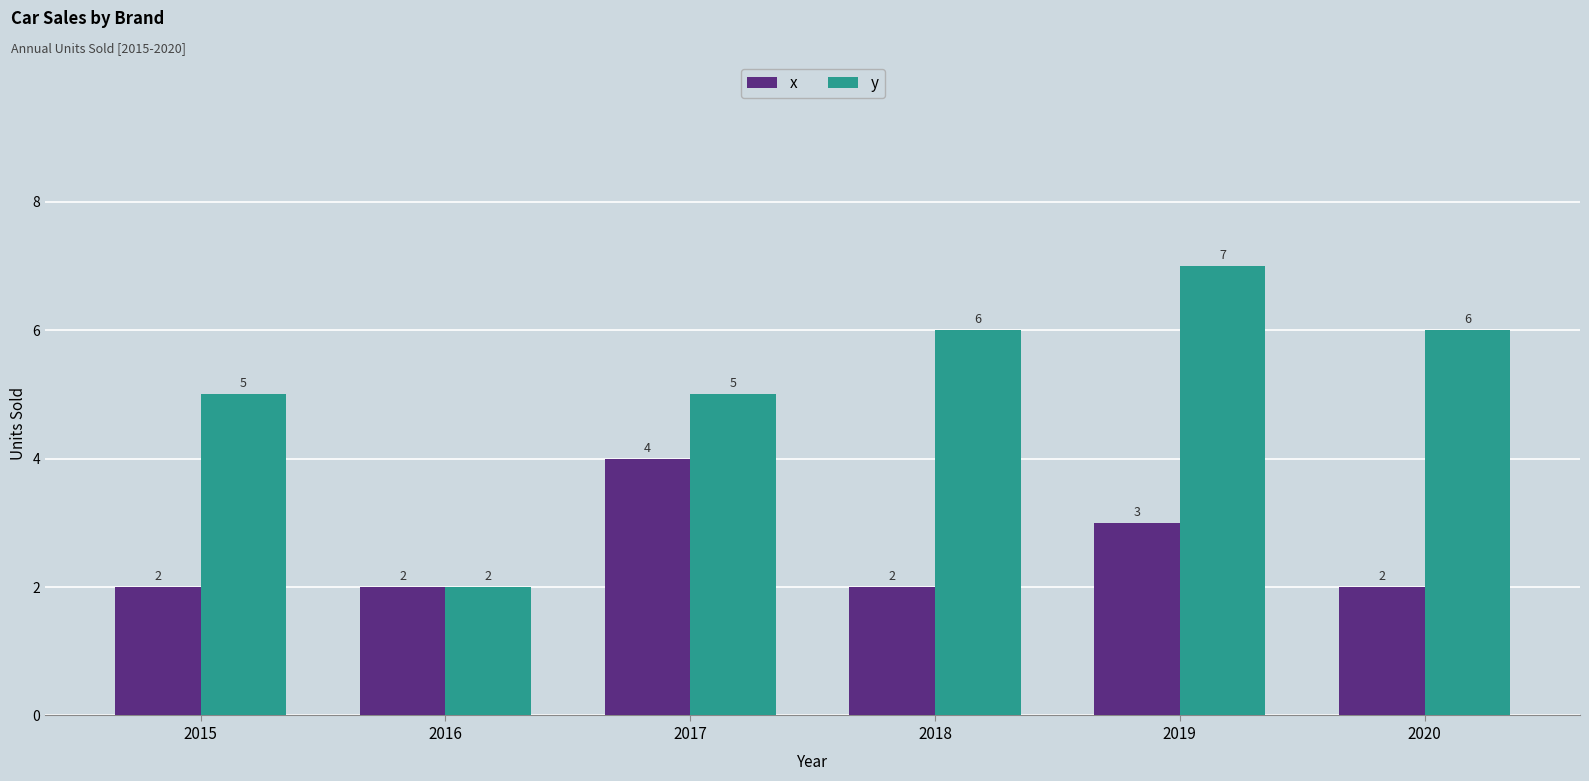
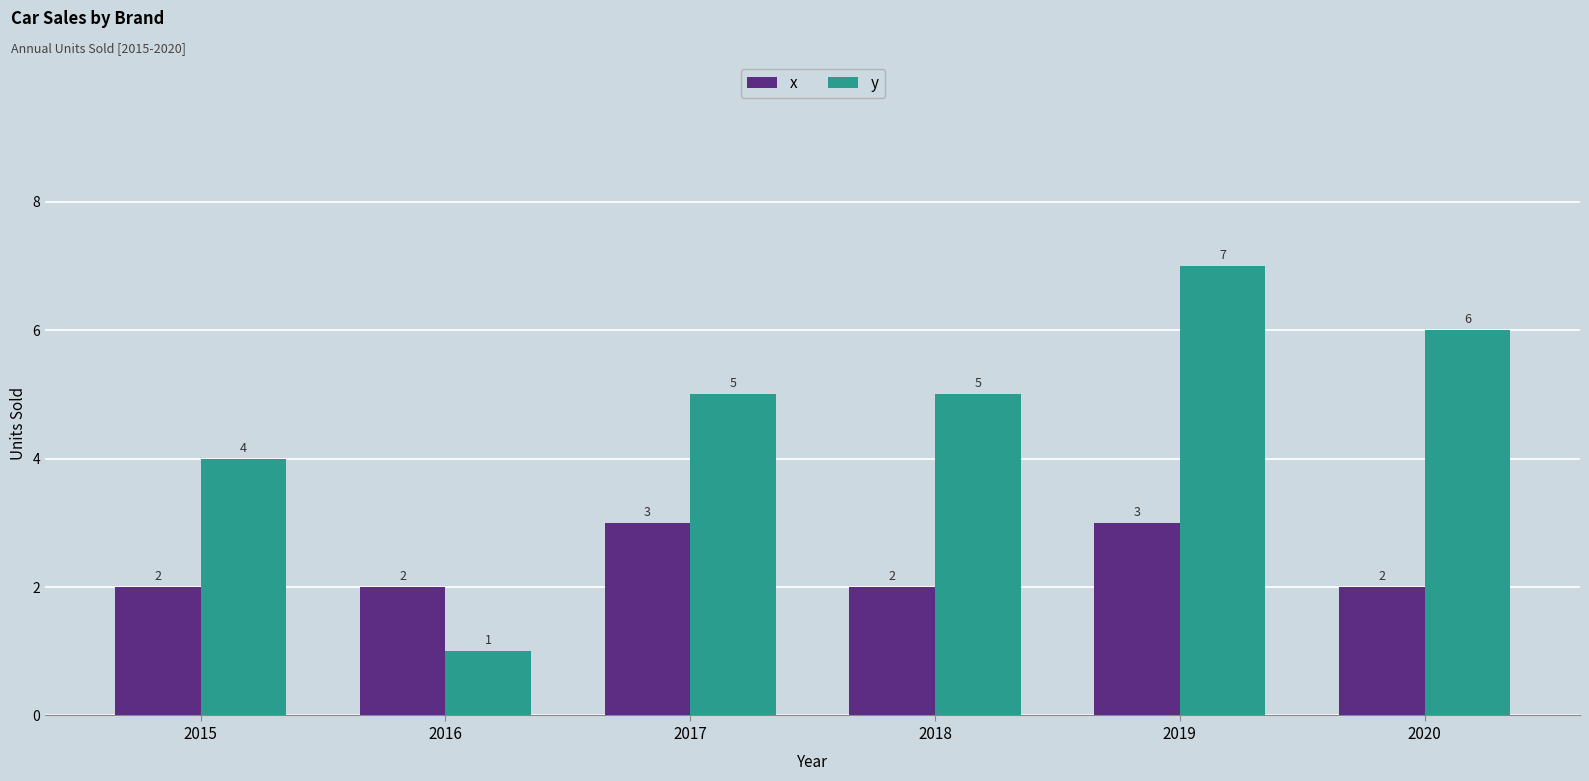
  {
    "x": {
      "2015": 2,
      "2016": 2,
-     "2017": 4,
+     "2017": 3,
      "2018": 2,
      "2019": 3,
      "2020": 2
    },
    "y": {
-     "2015": 5,
-     "2016": 2,
+     "2015": 4,
+     "2016": 1,
      "2017": 5,
-     "2018": 6,
+     "2018": 5,
      "2019": 7,
      "2020": 6
    }
  }
